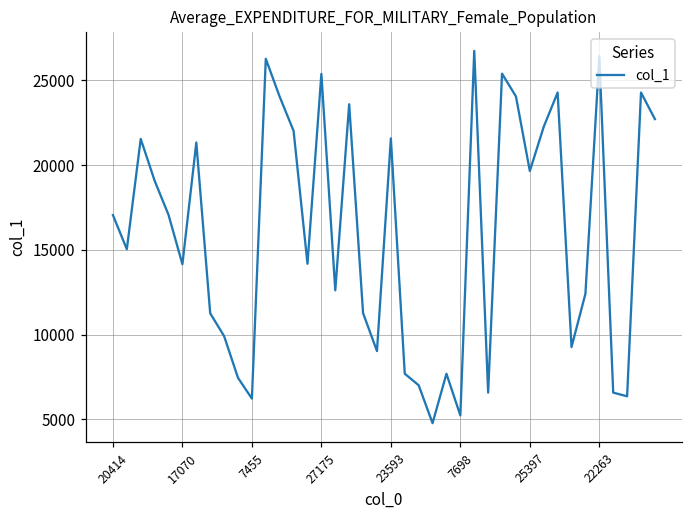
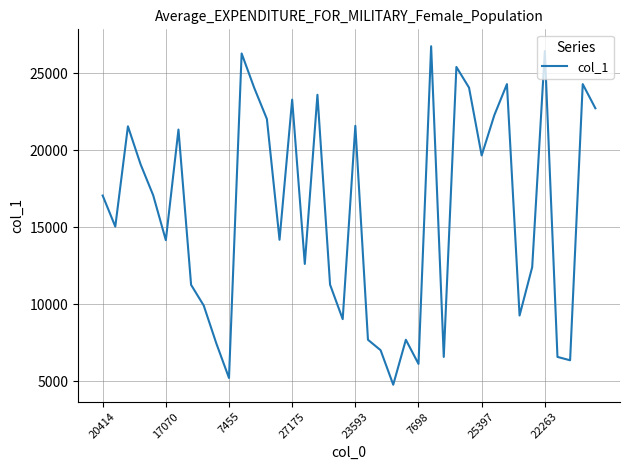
  {
    "20414": 17100,
    "17070": 14200,
-   "7455": 6200,
-   "27175": 25400,
+   "7455": 5200,
+   "27175": 23300,
    "23593": 21600,
-   "7698": 5200,
+   "7698": 6100,
    "25397": 19700
  }
